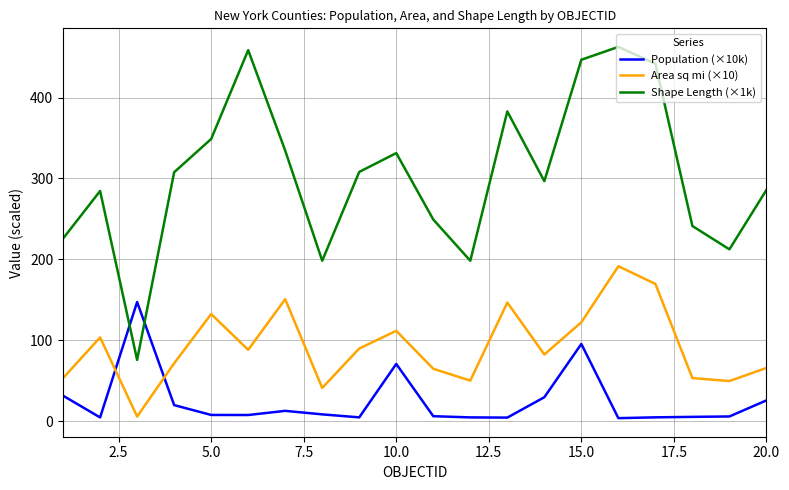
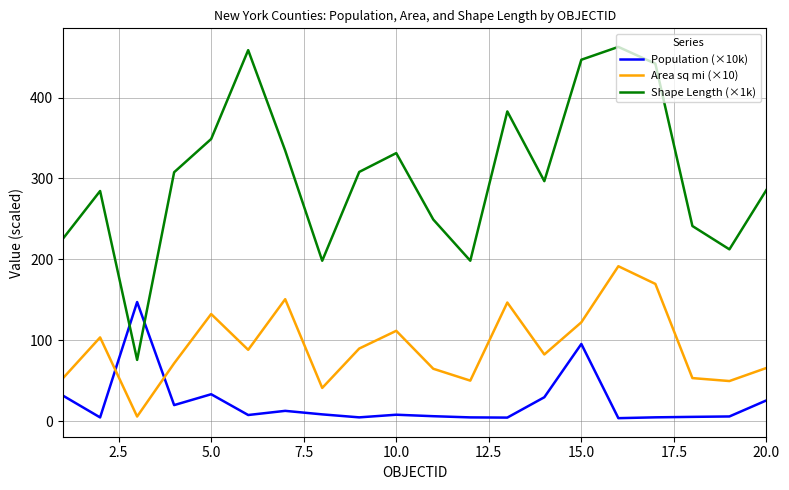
  {
    "Population (×10k)": {
-     "5.0": 10,
-     "10.0": 70,
+     "5.0": 30,
+     "10.0": 10,
      "15.0": 100,
      "20.0": 30
    },
    "Area sq mi (×10)": {
      "5.0": 130,
      "10.0": 110,
      "15.0": 120,
      "20.0": 70
    },
    "Shape Length (×1k)": {
      "5.0": 350,
      "10.0": 330,
      "15.0": 450,
      "20.0": 290
    }
  }
